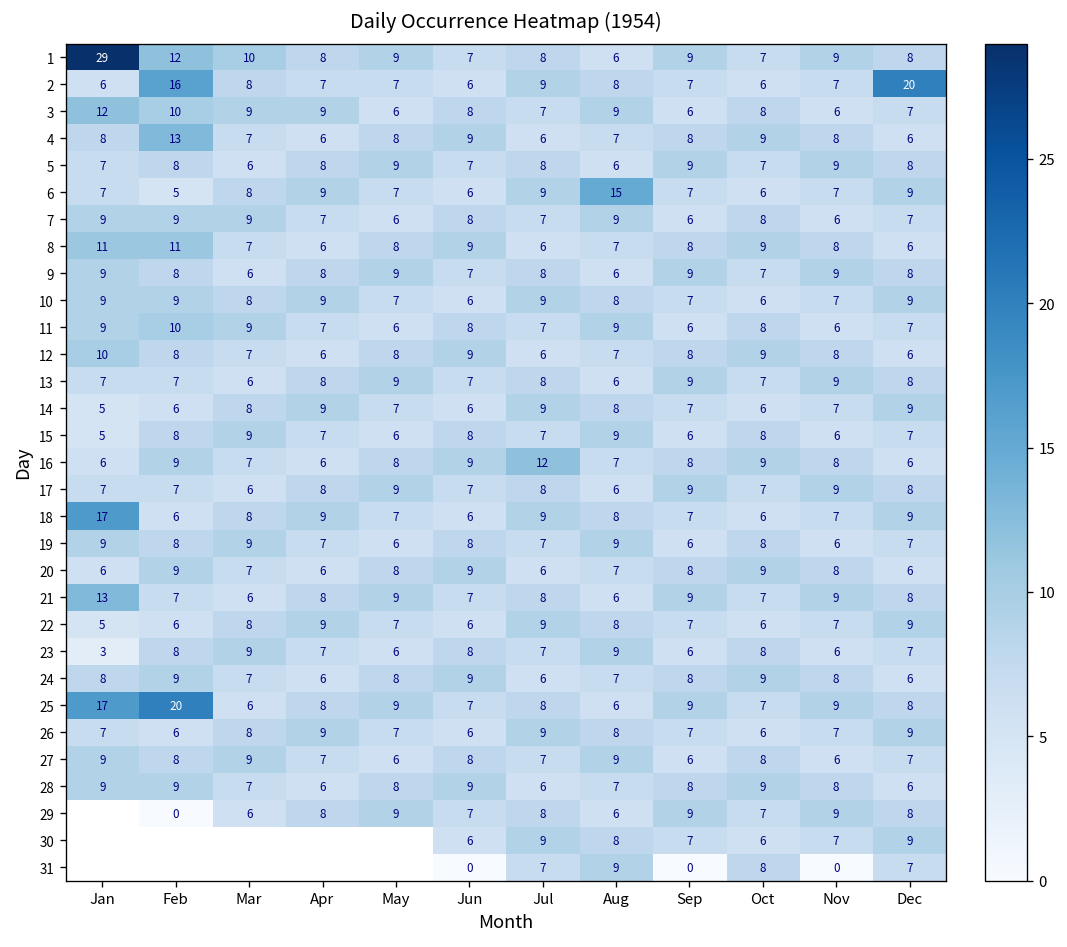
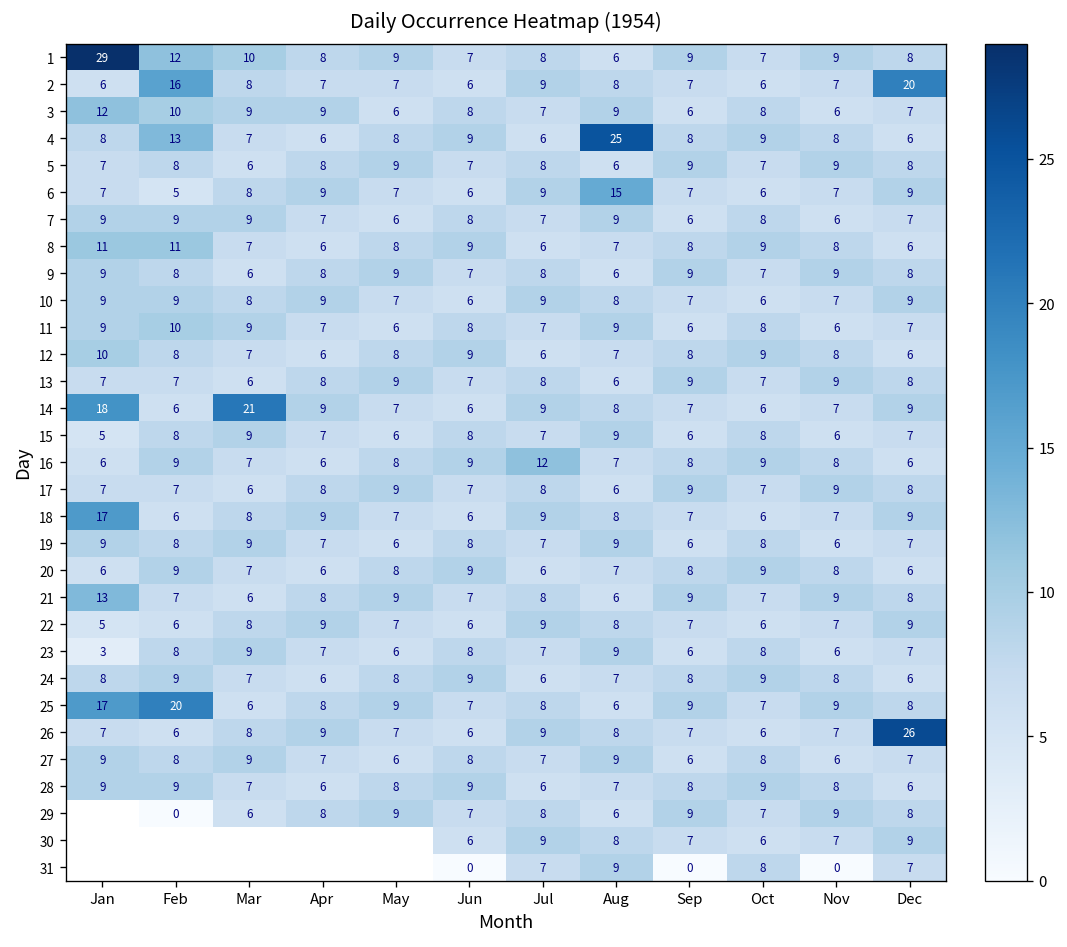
  {
    "4": {
      "Jan": 8,
      "Feb": 13,
      "Mar": 7,
      "Apr": 6,
      "May": 8,
      "Jun": 9,
      "Jul": 6,
-     "Aug": 7,
+     "Aug": 25,
      "Sep": 8,
      "Oct": 9,
      "Nov": 8,
      "Dec": 6
    },
    "14": {
-     "Jan": 5,
+     "Jan": 18,
      "Feb": 6,
-     "Mar": 8,
+     "Mar": 21,
      "Apr": 9,
      "May": 7,
      "Jun": 6,
      "Jul": 9,
      "Aug": 8,
      "Sep": 7,
      "Oct": 6,
      "Nov": 7,
      "Dec": 9
    },
    "26": {
      "Jan": 7,
      "Feb": 6,
      "Mar": 8,
      "Apr": 9,
      "May": 7,
      "Jun": 6,
      "Jul": 9,
      "Aug": 8,
      "Sep": 7,
      "Oct": 6,
      "Nov": 7,
-     "Dec": 9
+     "Dec": 26
    }
  }
